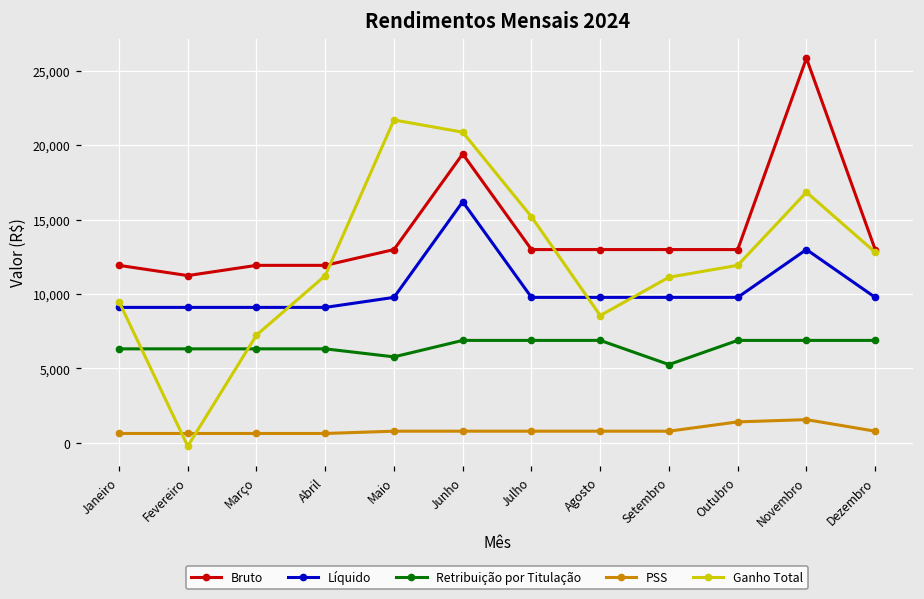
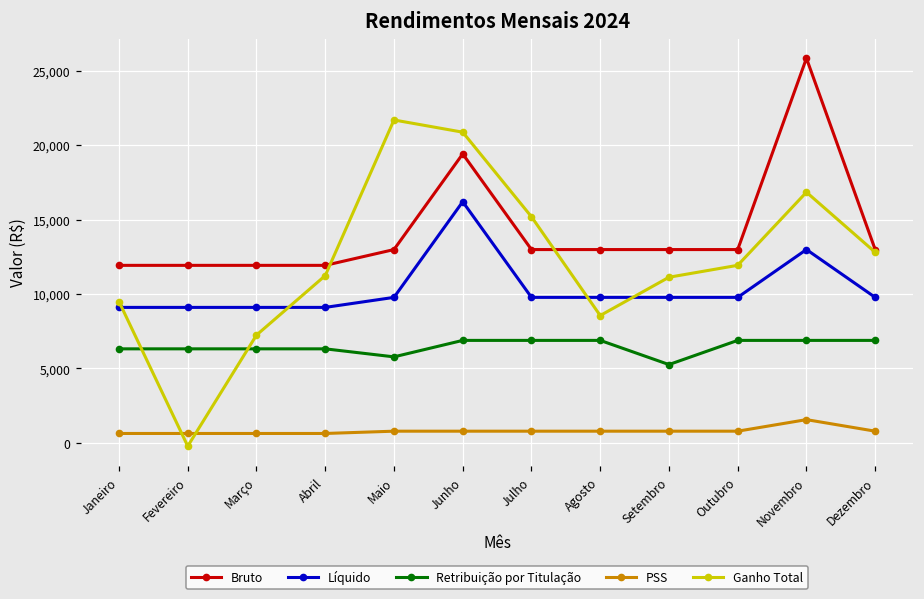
  {
    "Bruto": {
      "Janeiro": "11,900",
-     "Fevereiro": "11,200",
+     "Fevereiro": "11,900",
      "Março": "11,900",
      "Abril": "11,900",
      "Maio": "13,000",
      "Junho": "19,400",
      "Julho": "13,000",
      "Agosto": "13,000",
      "Setembro": "13,000",
      "Outubro": "13,000",
      "Novembro": "25,800"
    },
    "Líquido": {
      "Janeiro": "9,100",
      "Fevereiro": "9,100",
      "Março": "9,100",
      "Abril": "9,100",
      "Maio": "9,800",
      "Junho": "16,200",
      "Julho": "9,800",
      "Agosto": "9,800",
      "Setembro": "9,800",
      "Outubro": "9,800",
      "Novembro": "13,000",
      "Dezembro": "9,800"
    },
    "Retribuição por Titulação": {
      "Janeiro": "6,300",
      "Fevereiro": "6,300",
      "Março": "6,300",
      "Abril": "6,300",
      "Maio": "5,800",
      "Junho": "6,900",
      "Julho": "6,900",
      "Agosto": "6,900",
      "Setembro": "5,300",
      "Outubro": "6,900",
      "Novembro": "6,900",
      "Dezembro": "6,900"
    },
    "PSS": {
      "Janeiro": "600",
      "Fevereiro": "600",
      "Março": "600",
      "Abril": "600",
      "Maio": "800",
      "Junho": "800",
      "Julho": "800",
      "Agosto": "800",
      "Setembro": "800",
-     "Outubro": "1,400",
+     "Outubro": "800",
      "Novembro": "1,600",
      "Dezembro": "800"
    },
    "Ganho Total": {
      "Janeiro": "9,500",
      "Fevereiro": "-200",
      "Março": "7,200",
      "Abril": "11,200",
      "Maio": "21,700",
      "Junho": "20,900",
      "Julho": "15,200",
      "Agosto": "8,500",
      "Setembro": "11,100",
      "Outubro": "11,900",
      "Novembro": "16,800"
    }
  }
